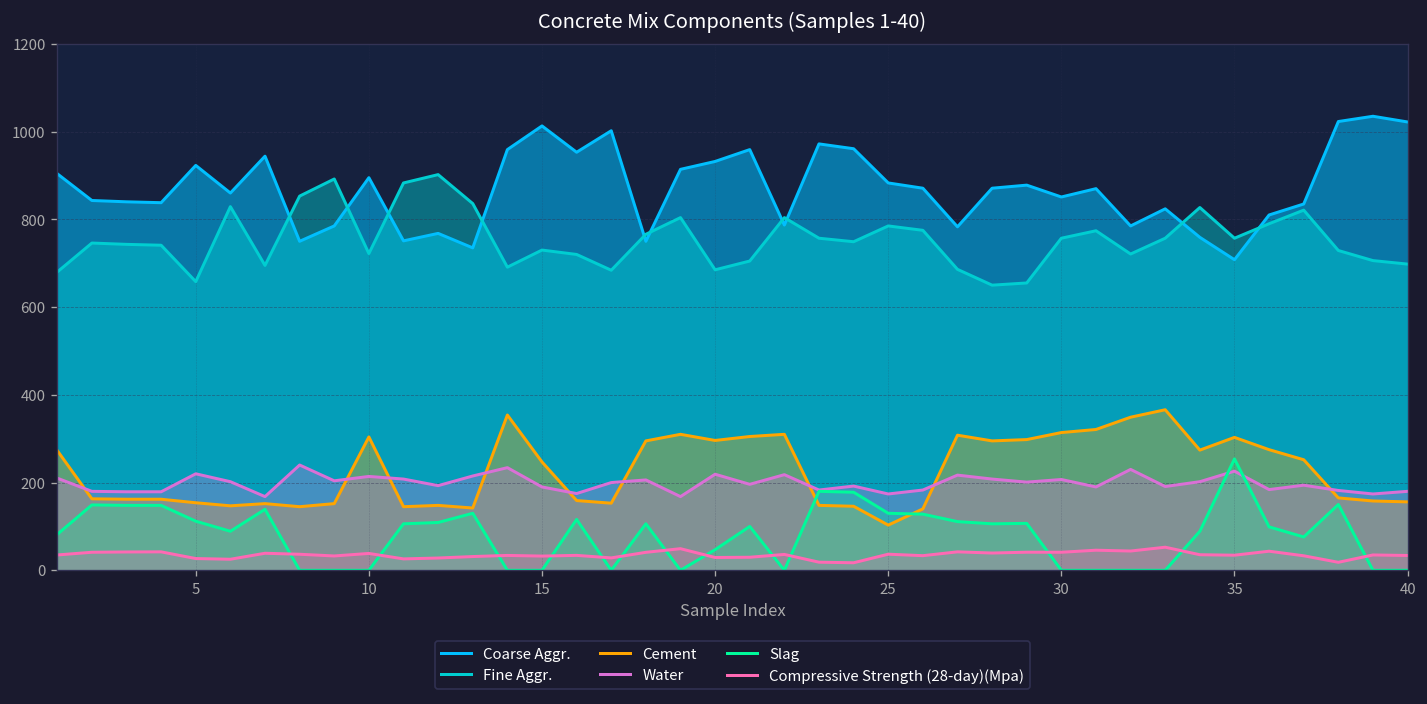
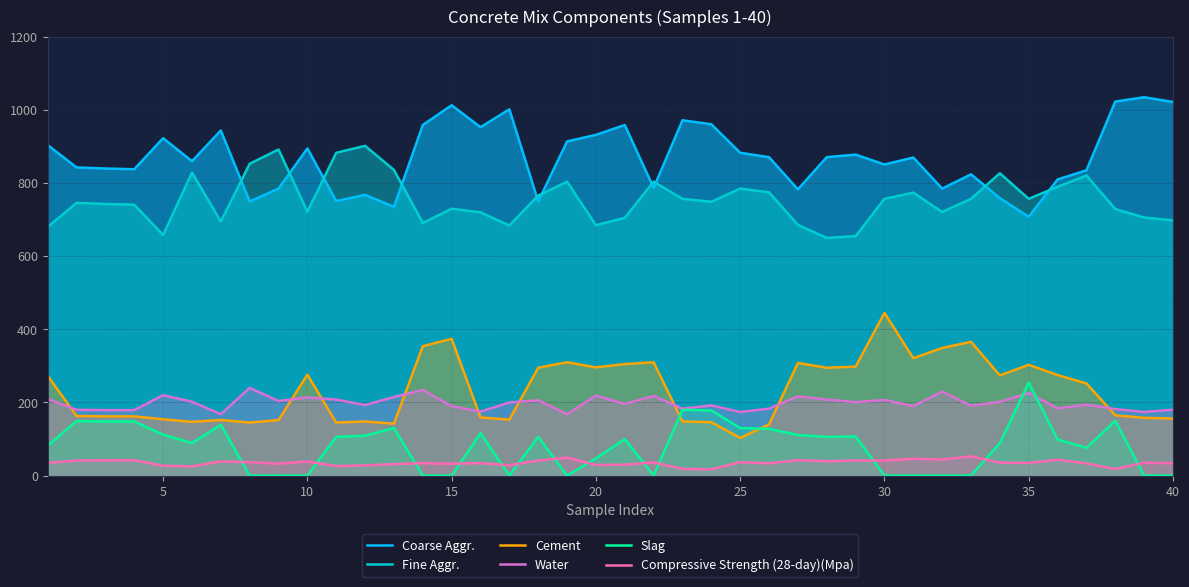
  {
    "Cement": {
      "5": 150,
-     "10": 300,
-     "15": 250,
+     "10": 280,
+     "15": 370,
      "20": 300,
      "25": 100,
-     "30": 310,
+     "30": 450,
      "35": 300,
      "40": 160
    },
    "Slag": {
      "5": 110,
      "10": 0,
      "15": 0,
      "20": 50,
      "25": 130,
      "30": 0,
      "35": 250,
      "40": 0
    }
  }
